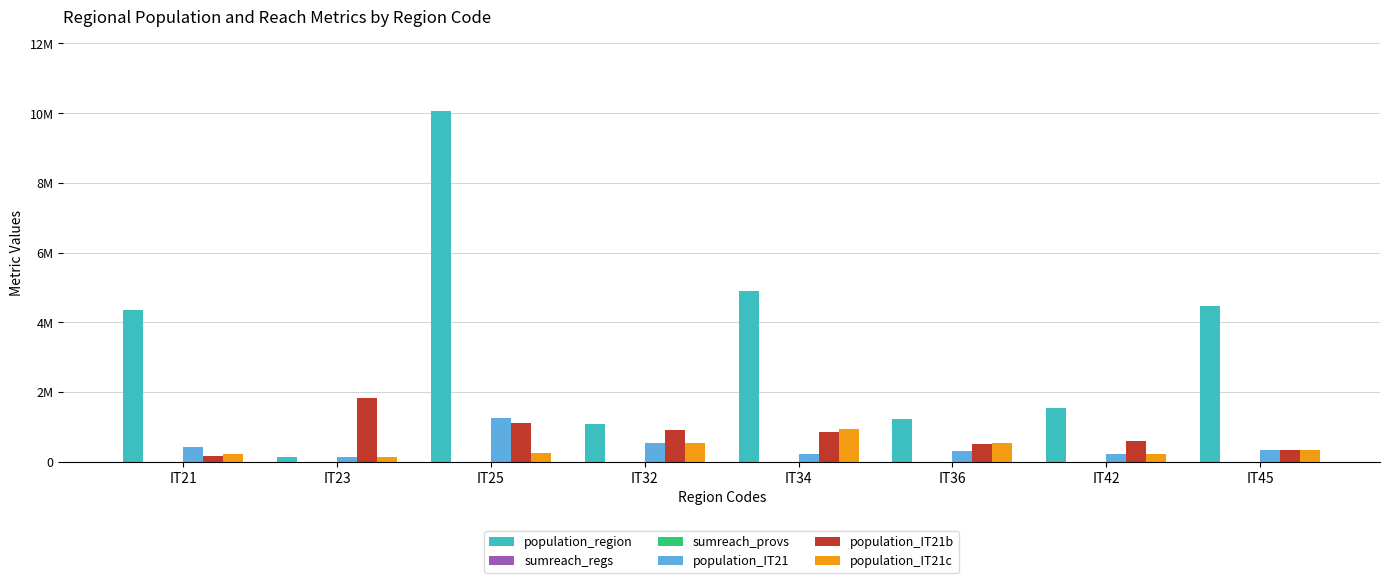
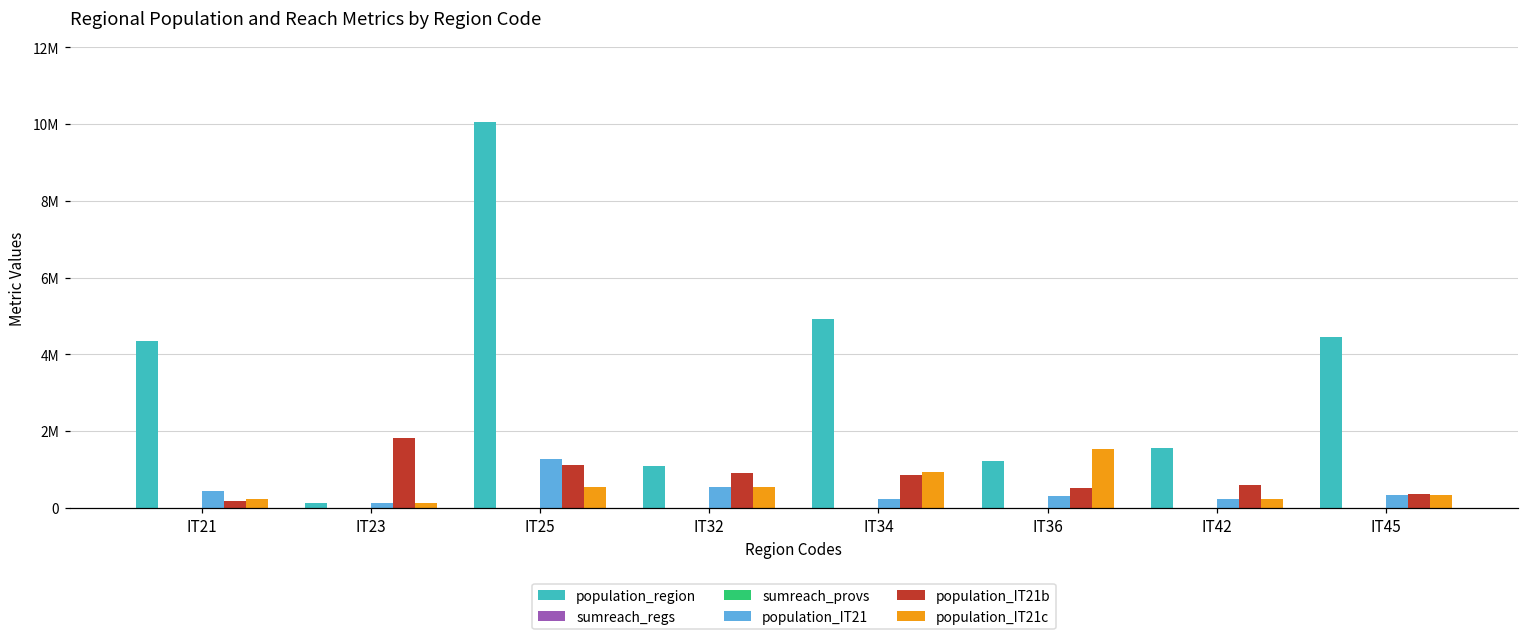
  {
    "sumreach_regs": {
      "IT21": 0,
      "IT23": 0,
      "IT32": 0
    },
    "sumreach_provs": {
      "IT21": 0,
      "IT23": 0,
      "IT25": 0,
      "IT32": 0,
      "IT36": 0,
      "IT42": 0,
      "IT45": 0
    },
    "population_IT21b": {
      "IT21": 200000,
      "IT23": 1800000,
      "IT25": 1100000,
      "IT32": 900000,
      "IT34": 900000,
      "IT36": 500000,
      "IT42": 600000,
      "IT45": 300000
    },
    "population_IT21c": {
      "IT21": 200000,
      "IT23": 100000,
-     "IT25": 200000,
+     "IT25": 500000,
      "IT32": 500000,
      "IT34": 900000,
-     "IT36": 500000,
+     "IT36": 1500000,
      "IT42": 200000,
      "IT45": 300000
    }
  }
